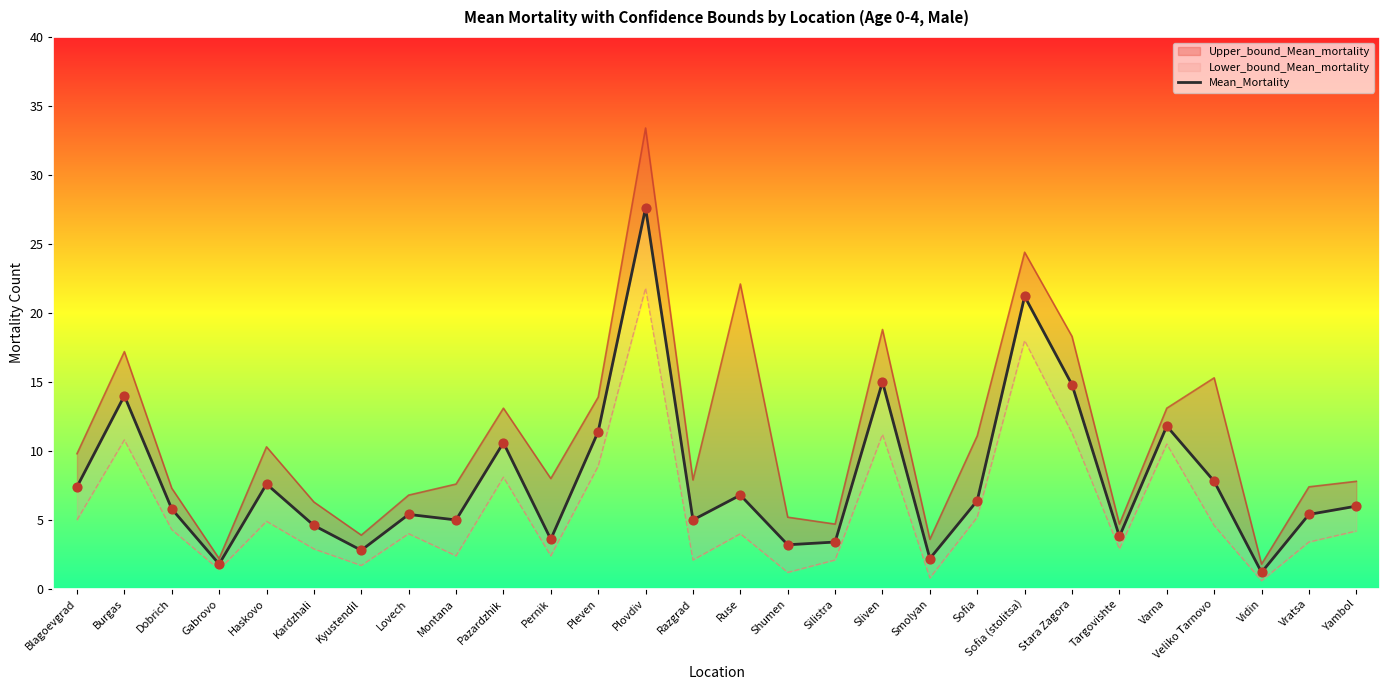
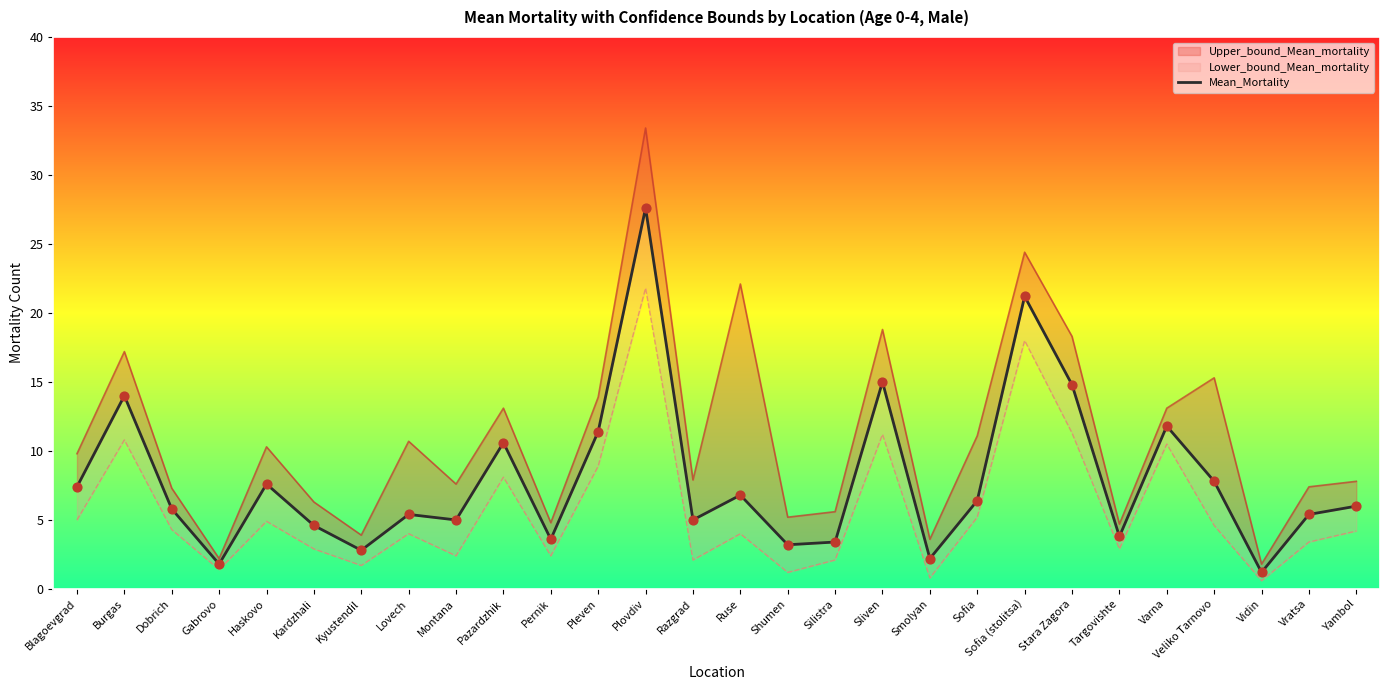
  {
    "Upper_bound_Mean_mortality": {
      "Blagoevgrad": 9.8,
      "Burgas": 17.2,
      "Dobrich": 7.3,
      "Gabrovo": 2.2,
      "Haskovo": 10.3,
      "Kardzhali": 6.3,
      "Kyustendil": 3.9,
-     "Lovech": 6.8,
+     "Lovech": 10.7,
      "Montana": 7.6,
      "Pazardzhik": 13.1,
-     "Pernik": 8.0,
+     "Pernik": 4.8,
      "Pleven": 13.9,
      "Plovdiv": 33.4,
      "Razgrad": 7.9,
      "Ruse": 22.1,
      "Shumen": 5.2,
-     "Silistra": 4.7,
+     "Silistra": 5.6,
      "Sliven": 18.8,
      "Smolyan": 3.6,
      "Sofia": 11.1,
      "Sofia (stolitsa)": 24.4,
      "Stara Zagora": 18.3,
      "Targovishte": 4.7,
      "Varna": 13.1,
      "Veliko Tarnovo": 15.3,
      "Vidin": 1.8,
      "Vratsa": 7.4,
      "Yambol": 7.8
    }
  }
